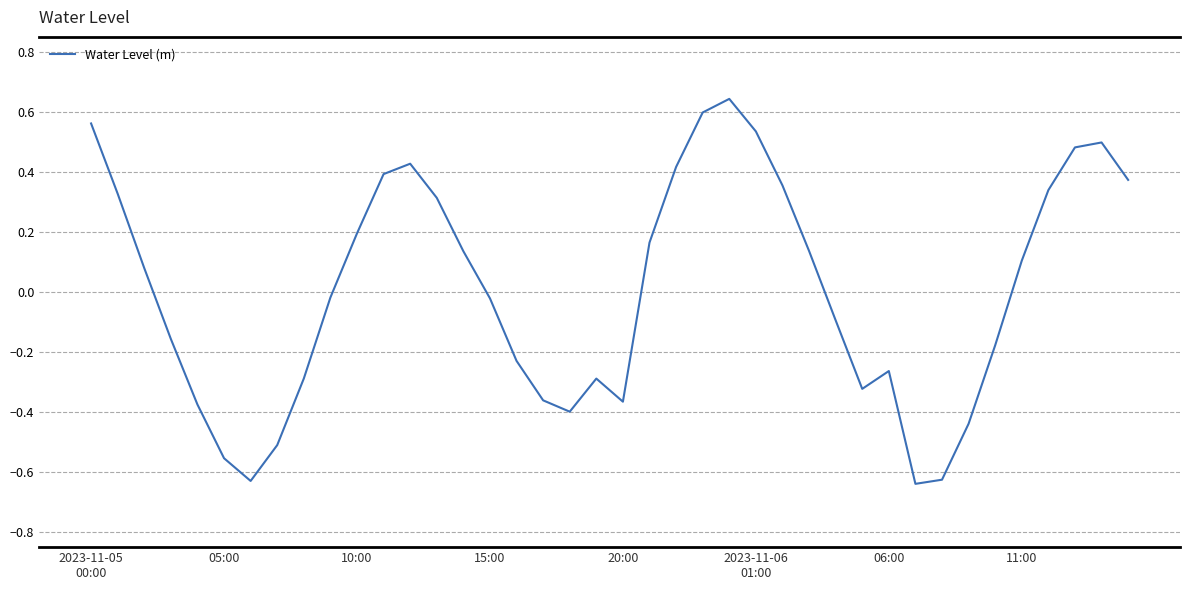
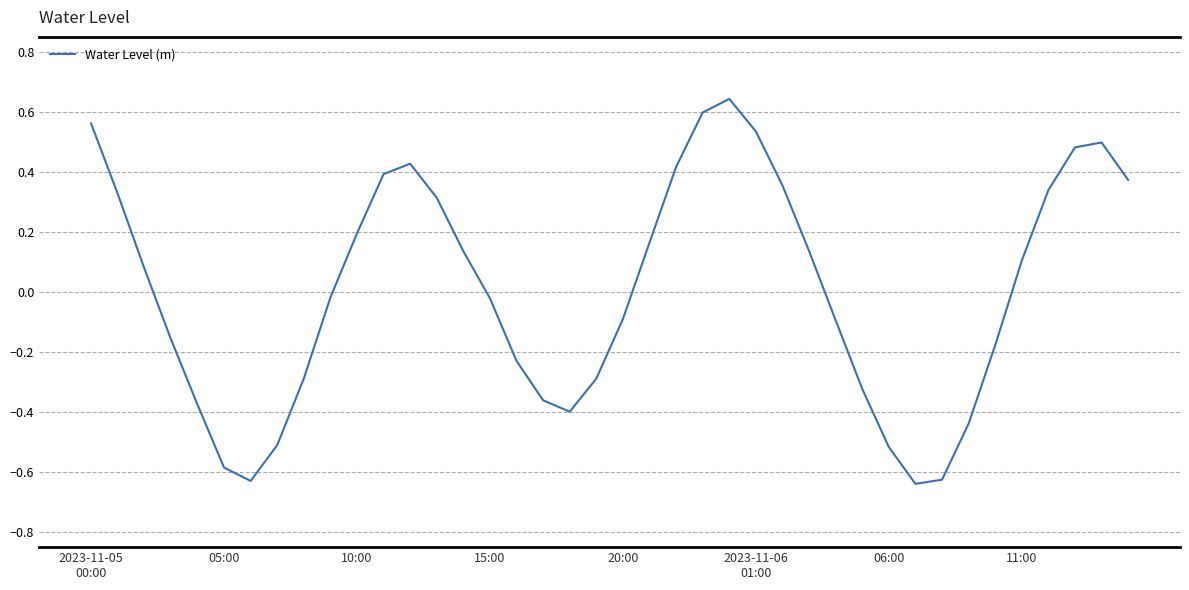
  {
    "2023-11-05 00:00": 0.56,
-   "05:00": -0.55,
+   "05:00": -0.58,
    "10:00": 0.20,
    "15:00": -0.02,
-   "20:00": -0.37,
+   "20:00": -0.09,
    "2023-11-06 01:00": 0.54,
-   "06:00": -0.26,
+   "06:00": -0.52,
    "11:00": 0.10
  }
